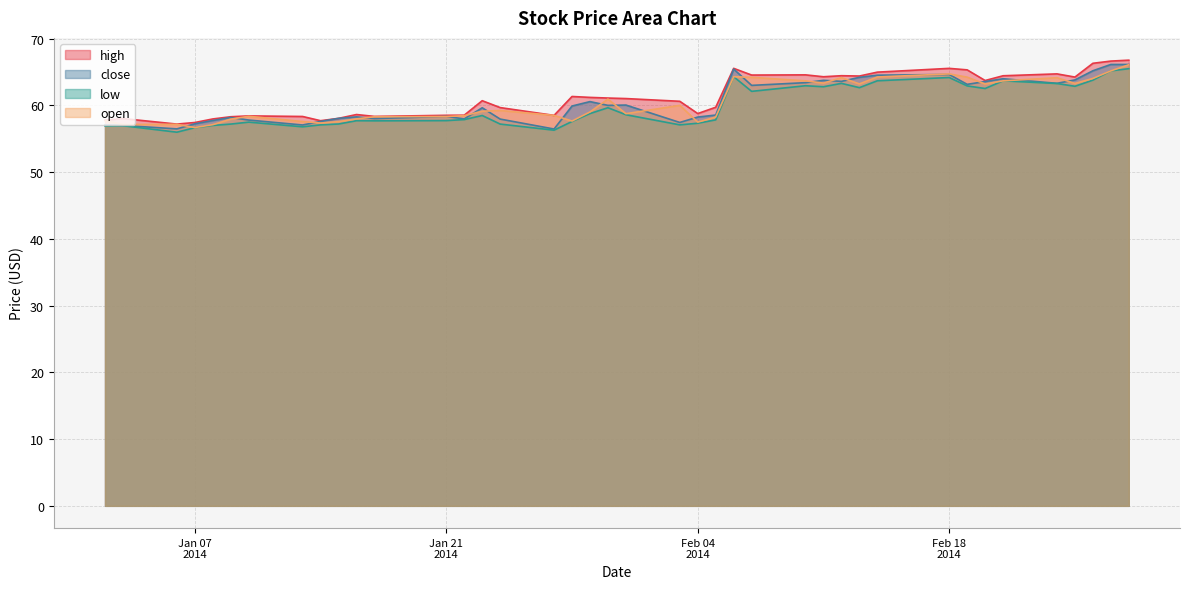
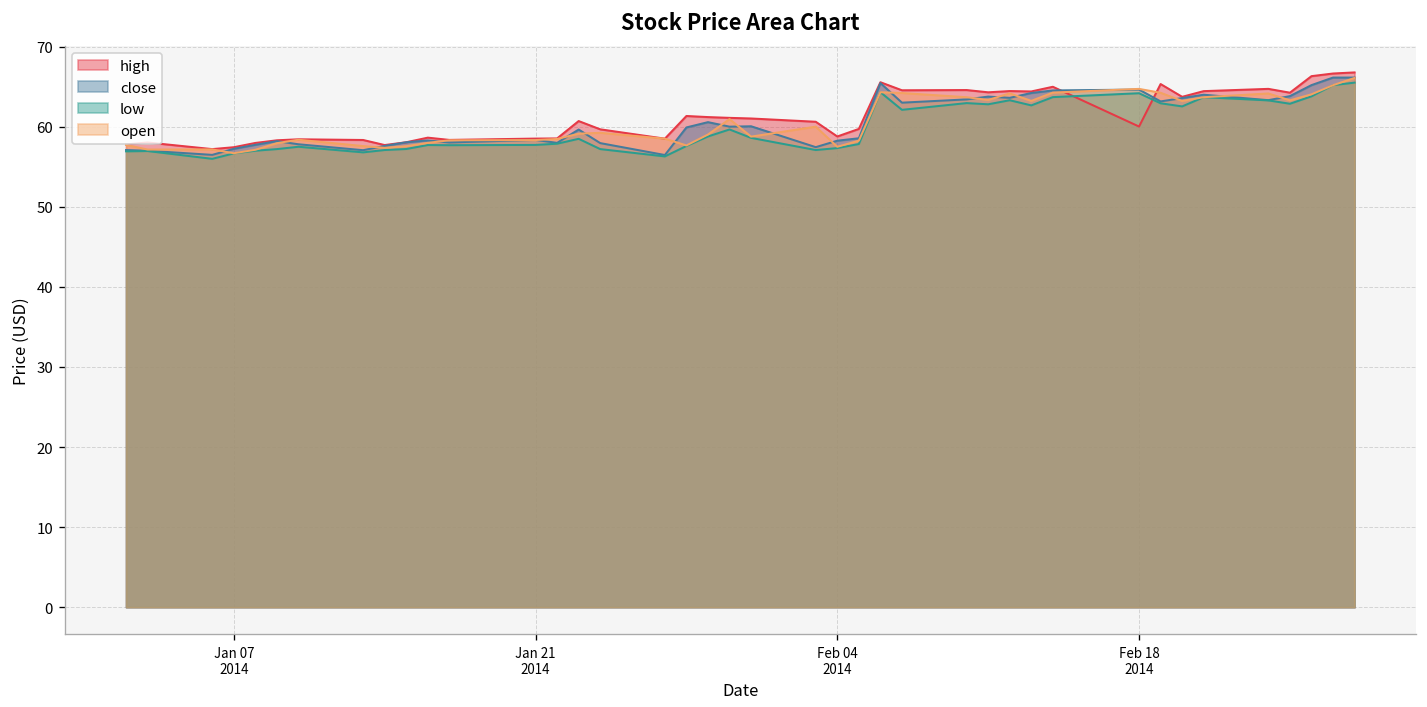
  {
    "high": {
      "Feb 04 2014": 59,
-     "Feb 18 2014": 66
+     "Feb 18 2014": 60
    }
  }
